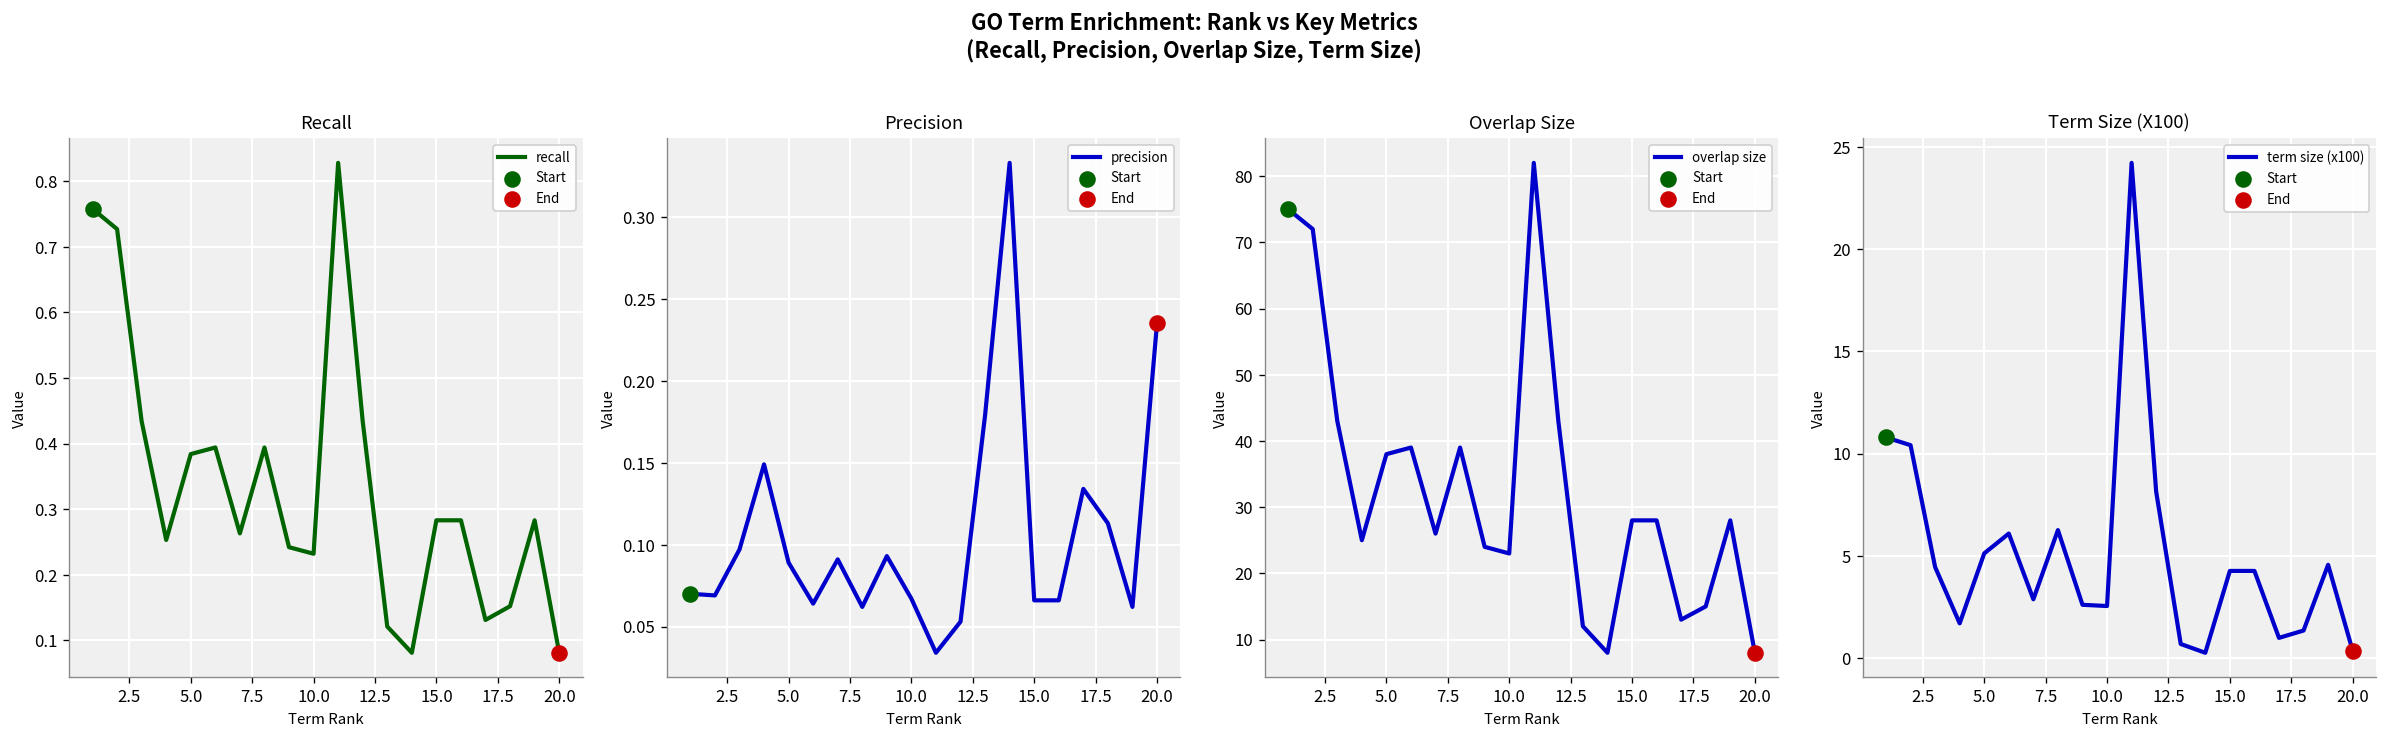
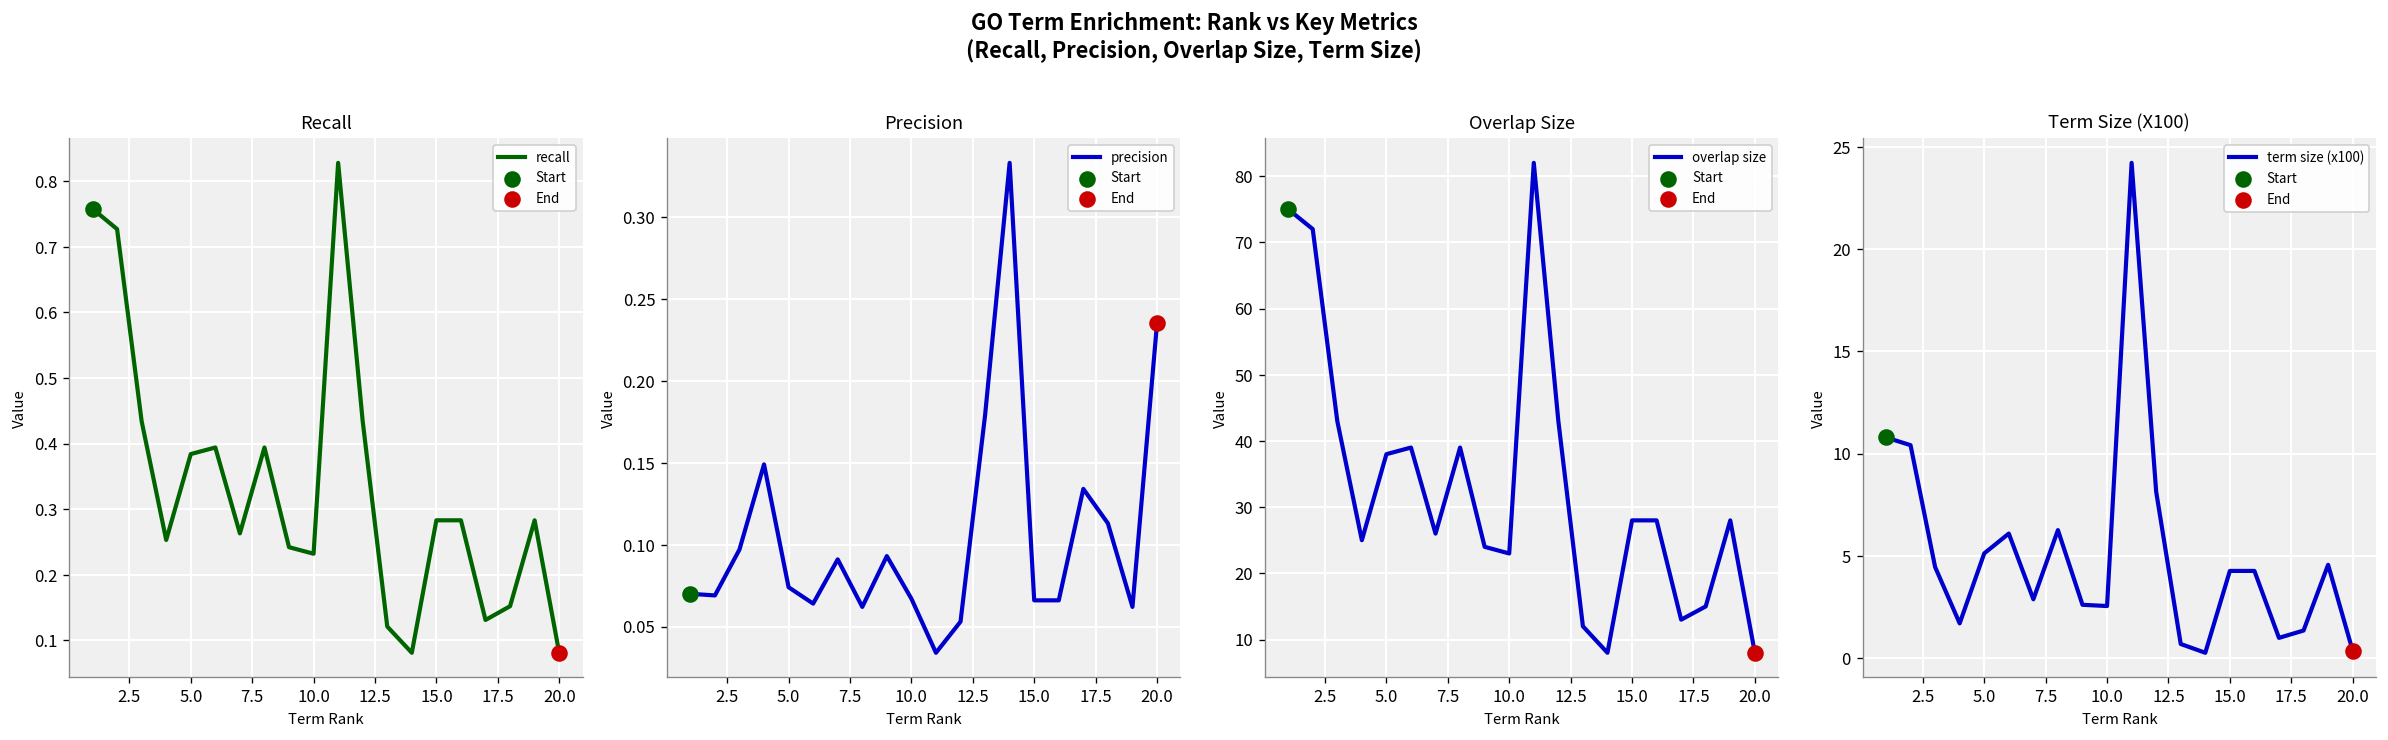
  {
    "Precision": {
      "precision": {
-       "5.0": 0.089,
+       "5.0": 0.074,
        "10.0": 0.067,
        "15.0": 0.066
      }
    },
    "Overlap Size": {
      "overlap size": {
        "5.0": 38,
        "10.0": 23,
        "15.0": 28
      }
    },
    "Term Size (X100)": {
      "term size (x100)": {
        "5.0": 5.1,
        "10.0": 2.5,
        "15.0": 4.3
      }
    }
  }
